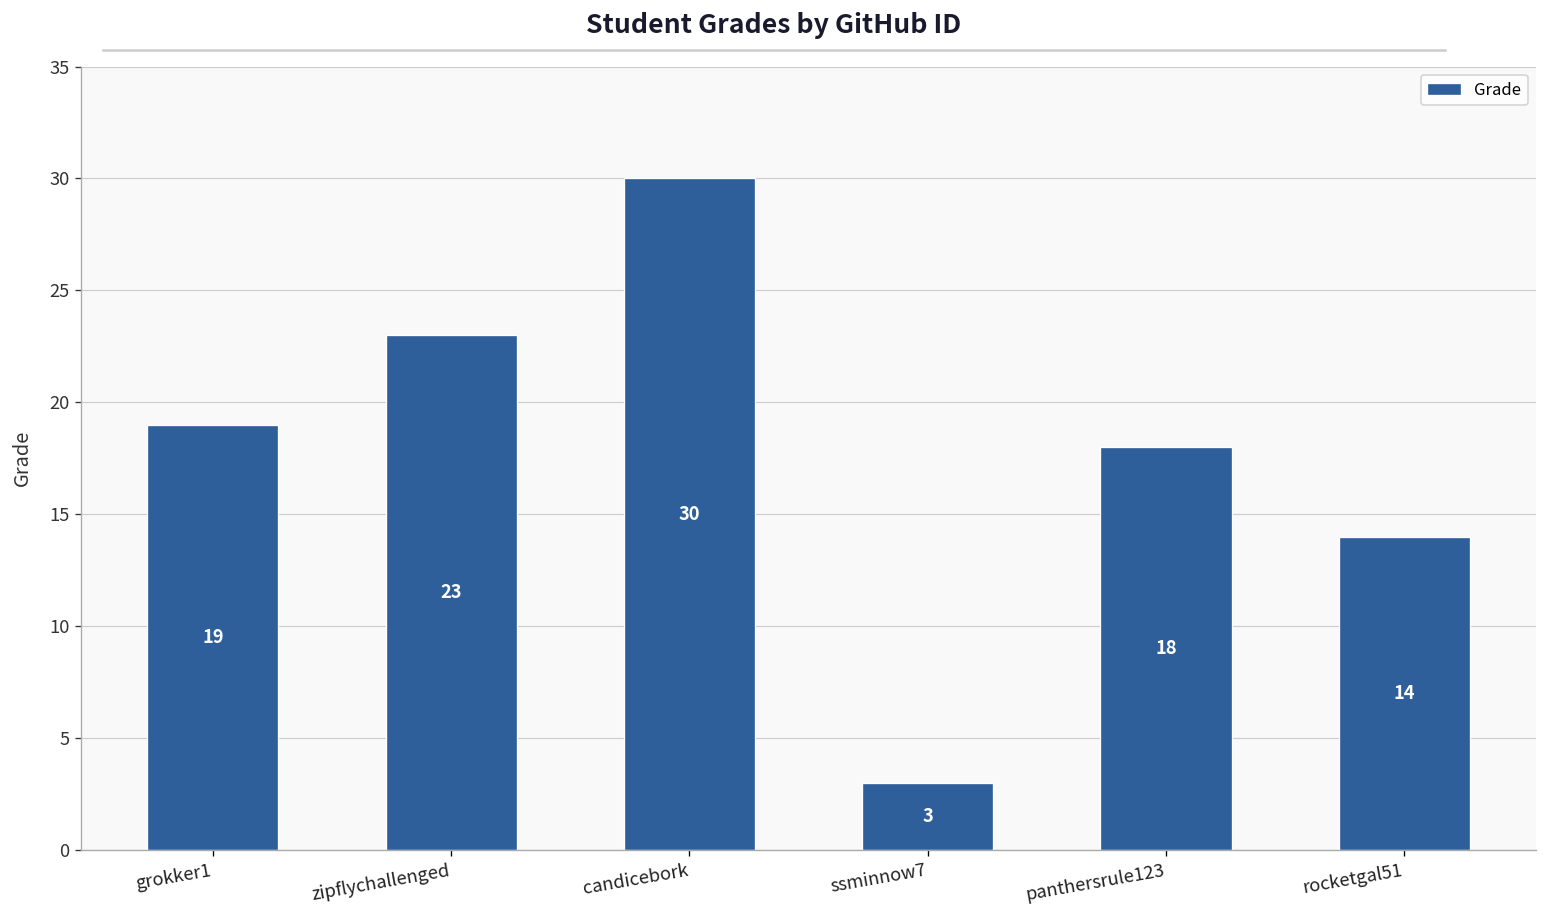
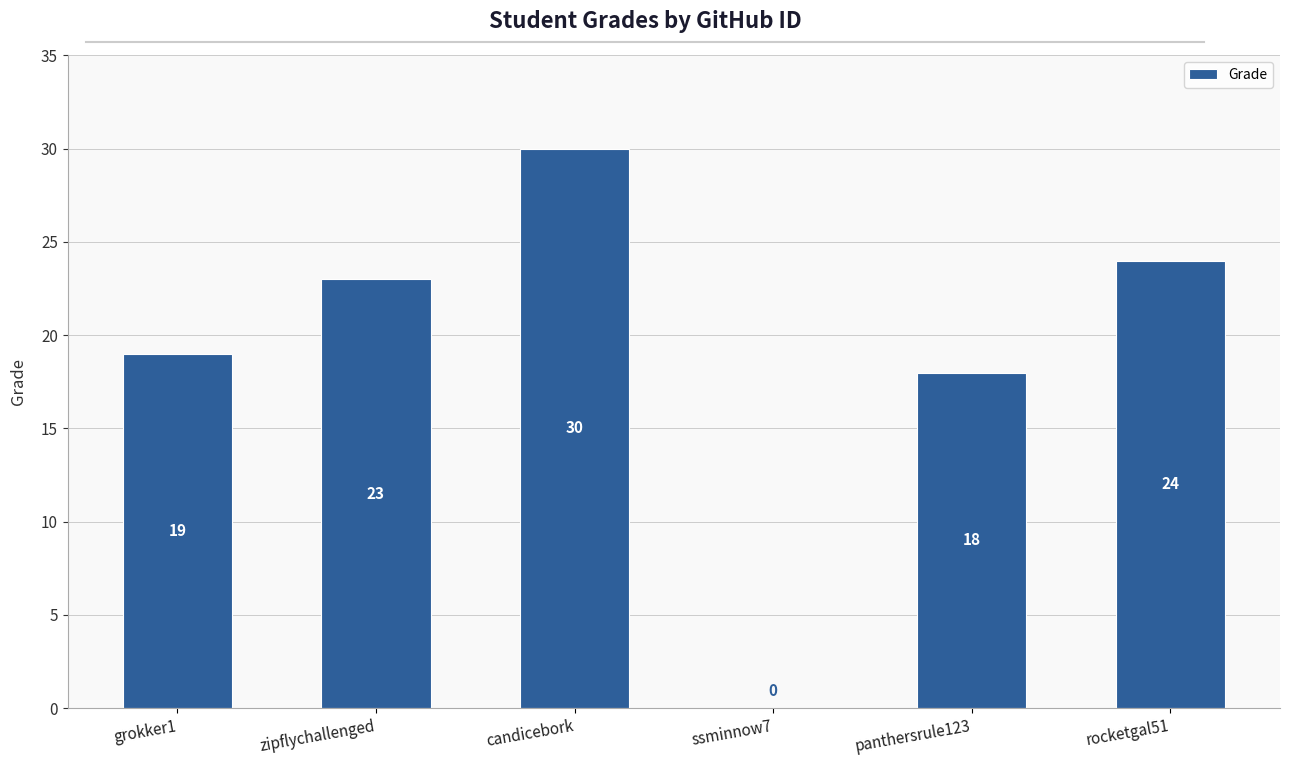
  {
    "grokker1": 19,
    "zipflychallenged": 23,
    "candicebork": 30,
-   "ssminnow7": 3,
+   "ssminnow7": 0,
    "panthersrule123": 18,
-   "rocketgal51": 14
+   "rocketgal51": 24
  }
